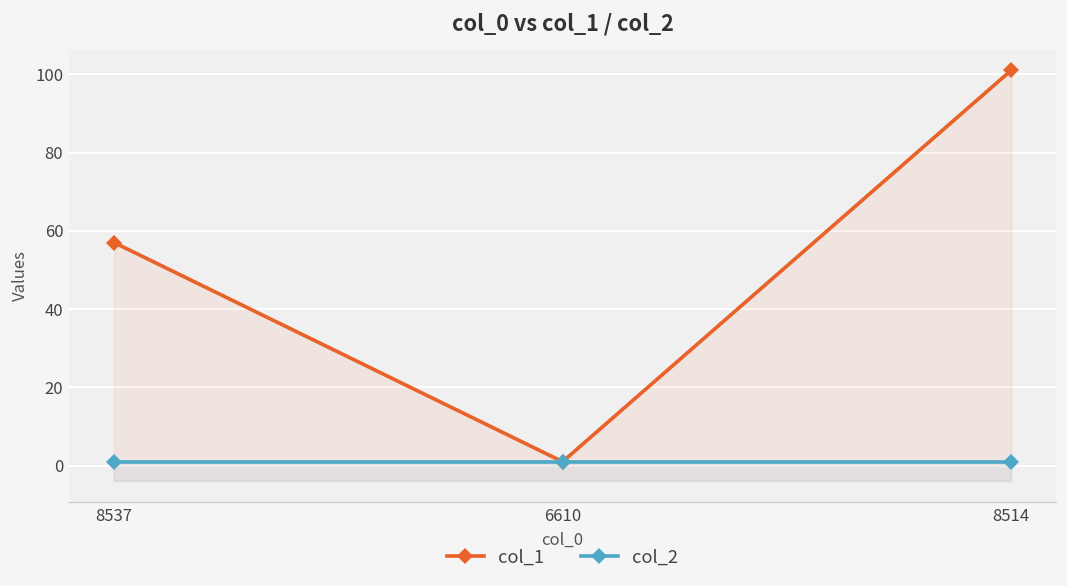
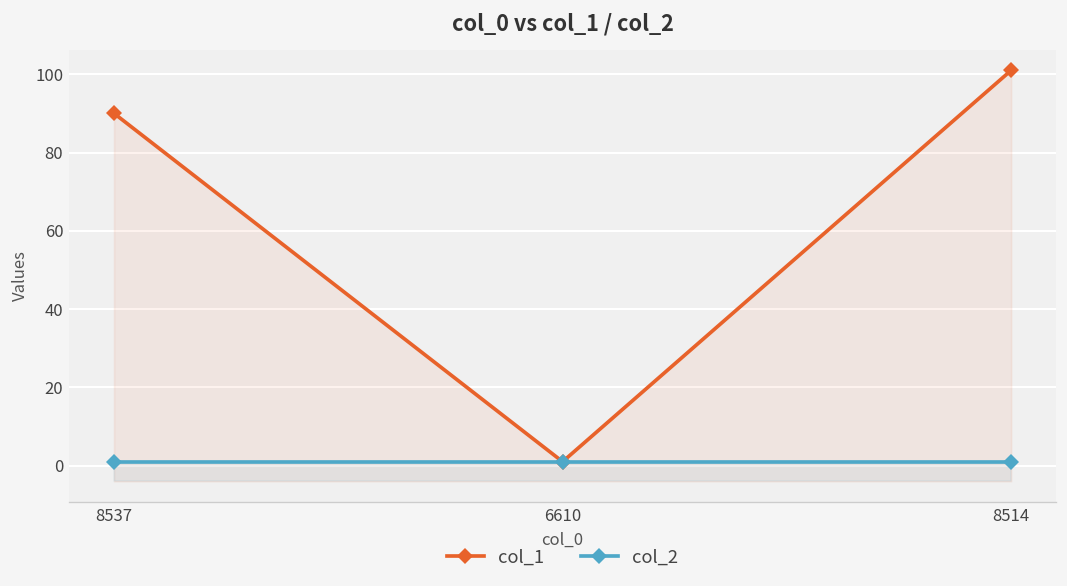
  {
    "col_1": {
-     "8537": 57,
+     "8537": 90,
      "8514": 101
    },
    "col_2": {
      "8537": 1,
      "8514": 1
    }
  }
